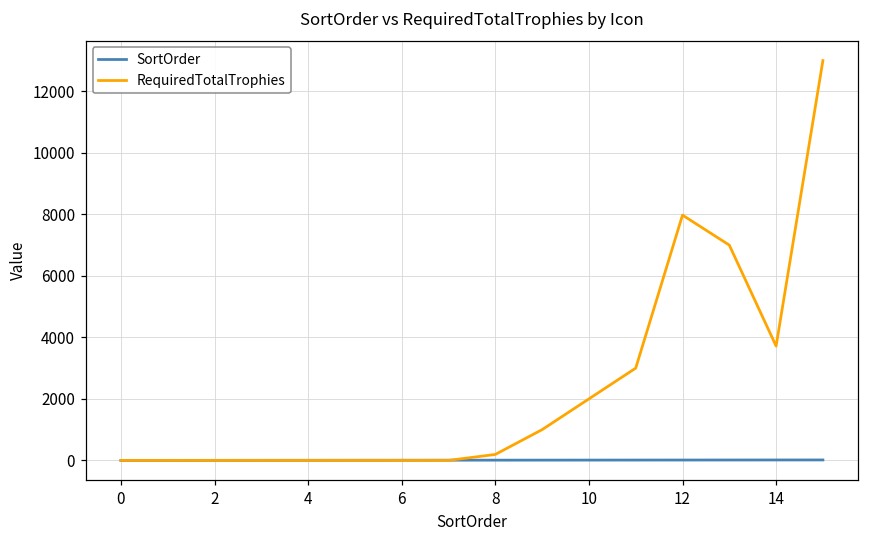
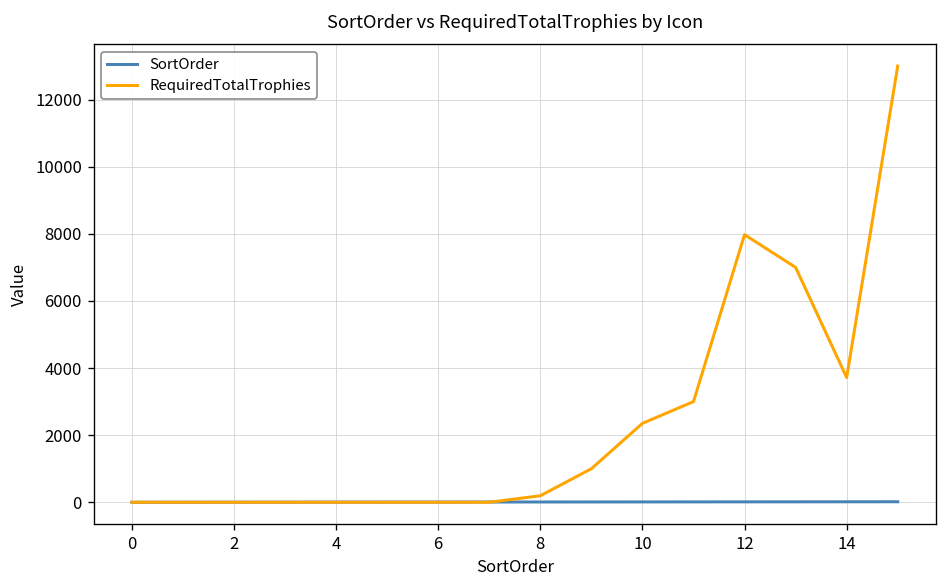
  {
    "SortOrder": {
      "8": 0,
      "10": 0,
      "12": 0,
      "14": 0
    },
    "RequiredTotalTrophies": {
      "8": 200,
-     "10": 2000,
+     "10": 2400,
      "12": 8000,
      "14": 3700
    }
  }
